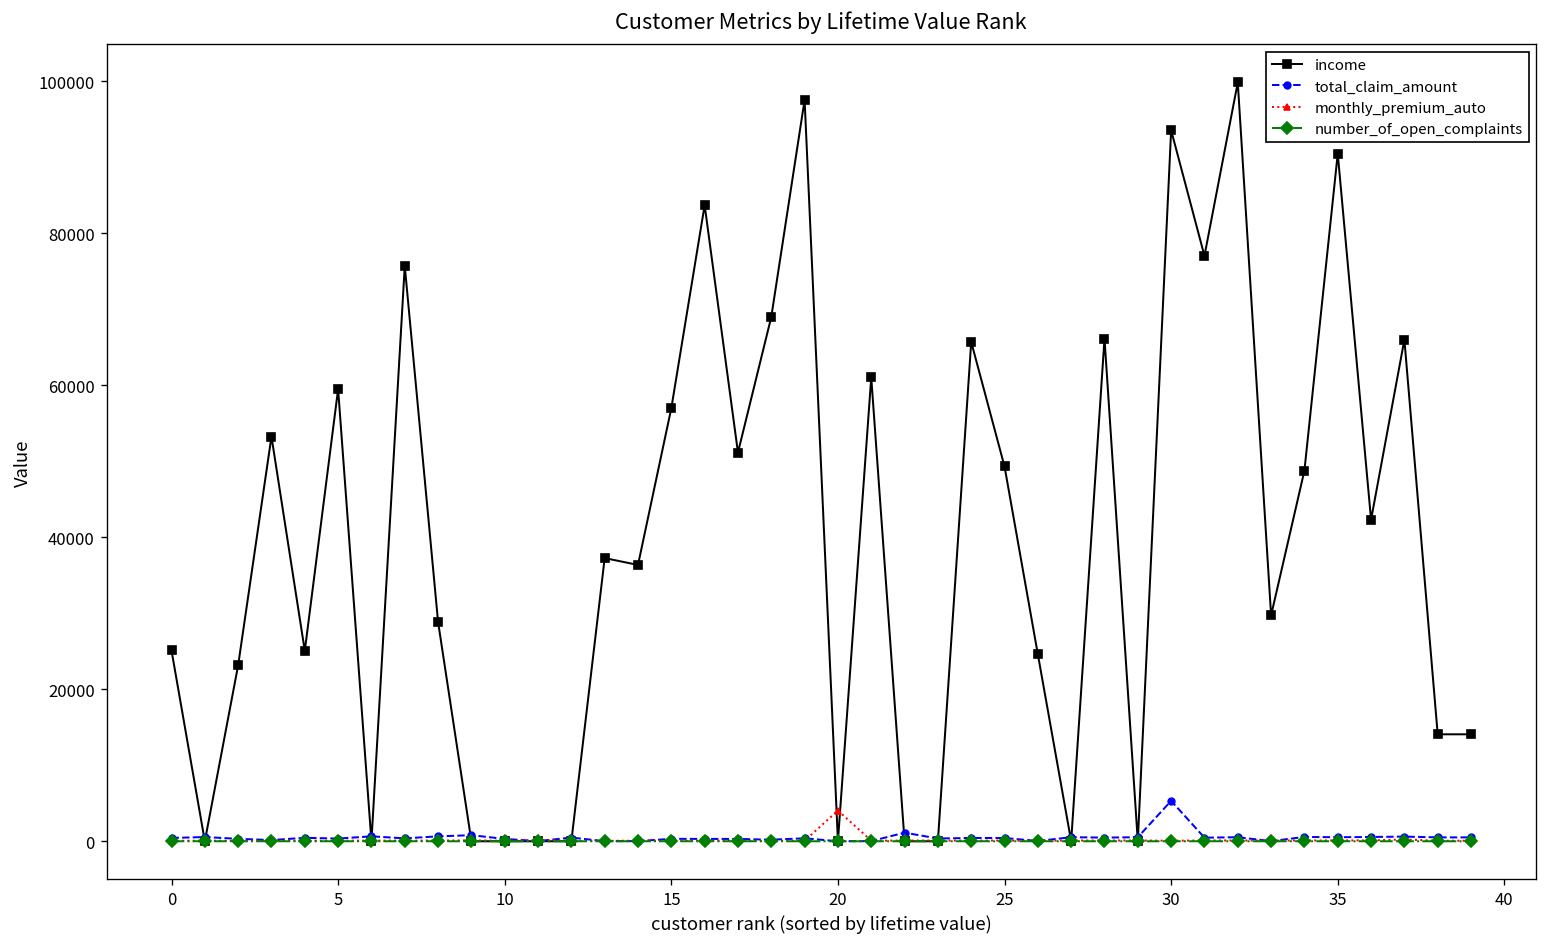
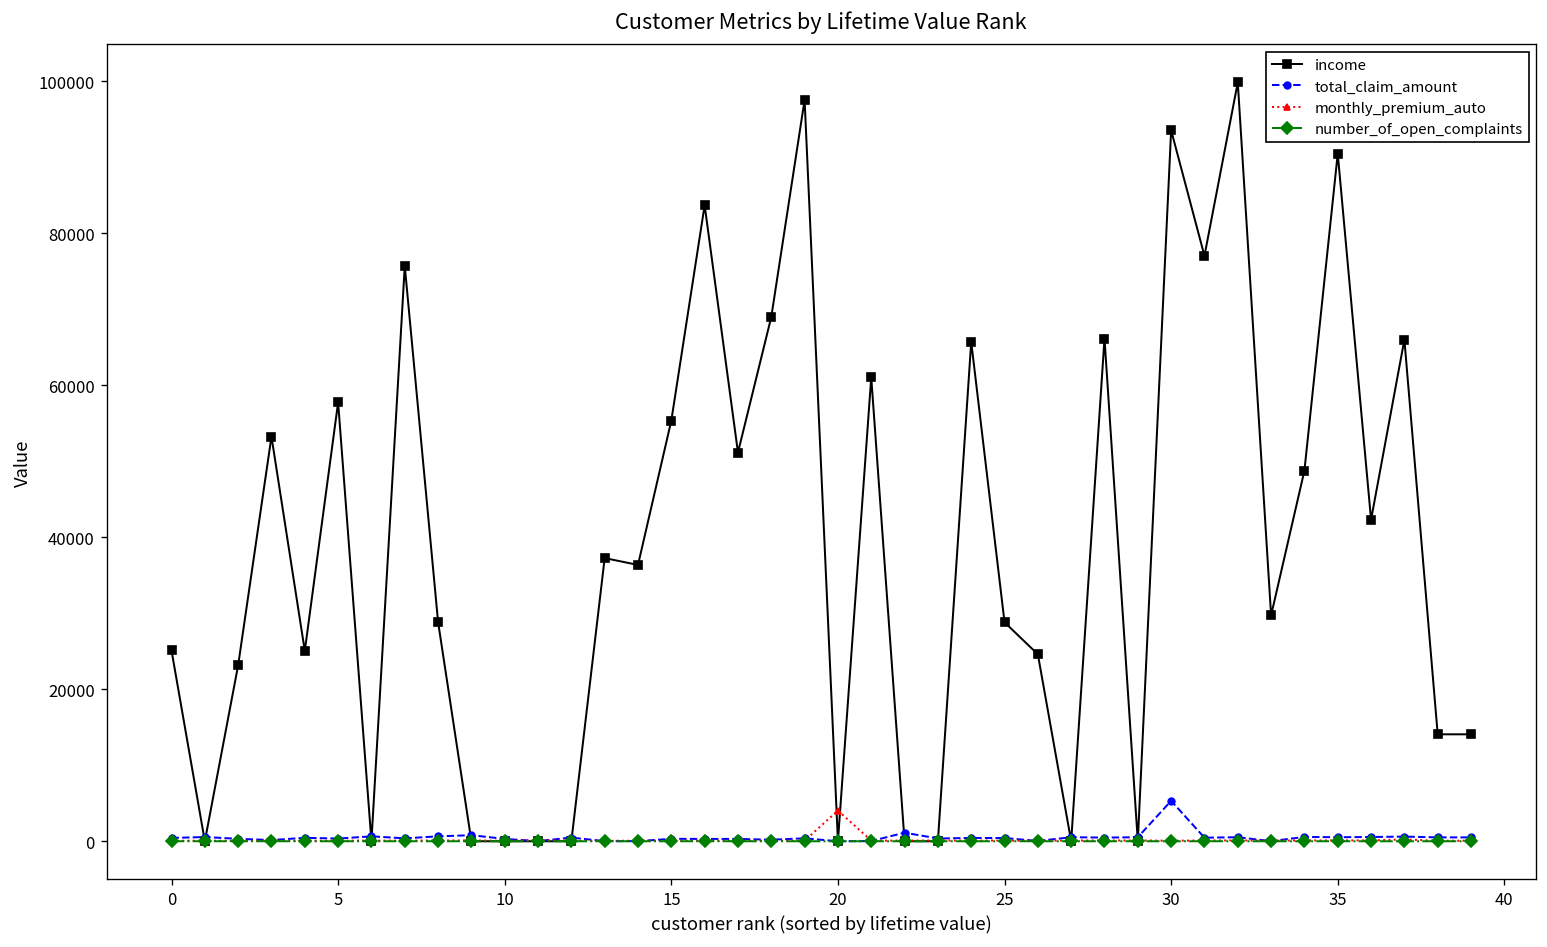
  {
    "income": {
      "0": 25000,
-     "5": 59000,
-     "15": 57000,
-     "25": 49000,
+     "5": 58000,
+     "15": 55000,
+     "25": 29000,
      "30": 94000,
      "35": 90000
    },
    "total_claim_amount": {
      "30": 5000,
      "35": 1000
    },
    "monthly_premium_auto": {
      "20": 4000
    }
  }
